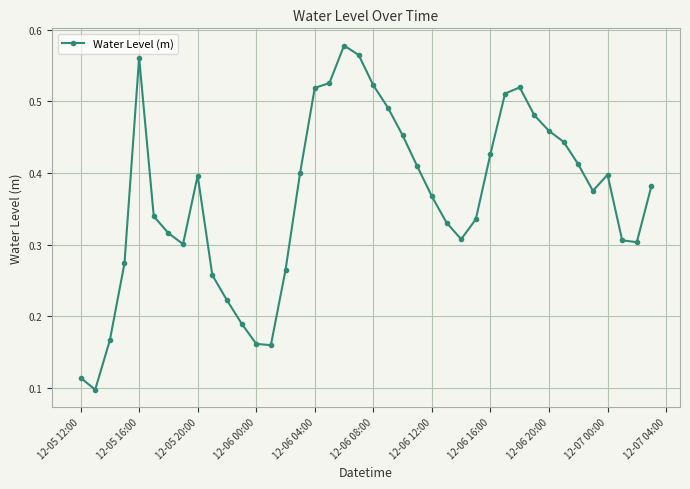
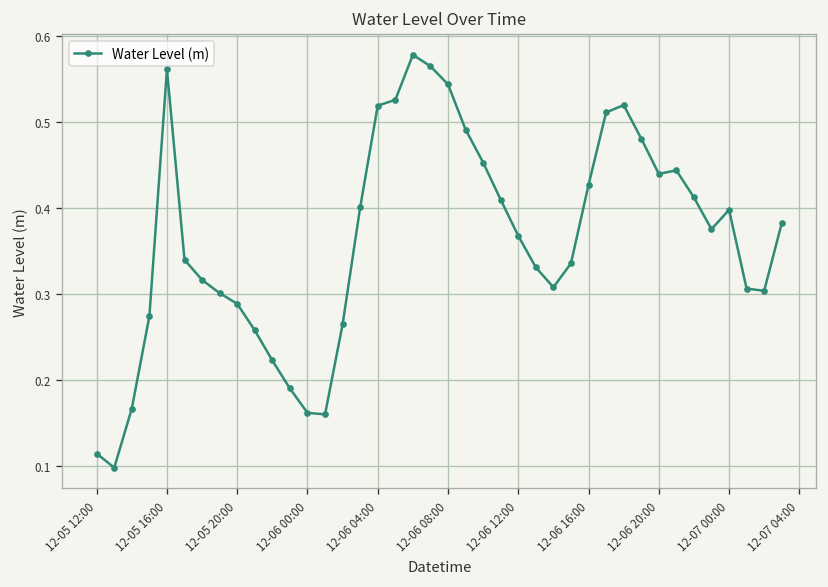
  {
    "12-05 12:00": 0.11,
    "12-05 16:00": 0.56,
-   "12-05 20:00": 0.40,
+   "12-05 20:00": 0.29,
    "12-06 00:00": 0.16,
    "12-06 04:00": 0.52,
-   "12-06 08:00": 0.52,
+   "12-06 08:00": 0.54,
    "12-06 12:00": 0.37,
    "12-06 16:00": 0.43,
-   "12-06 20:00": 0.46,
+   "12-06 20:00": 0.44,
    "12-07 00:00": 0.40
  }
